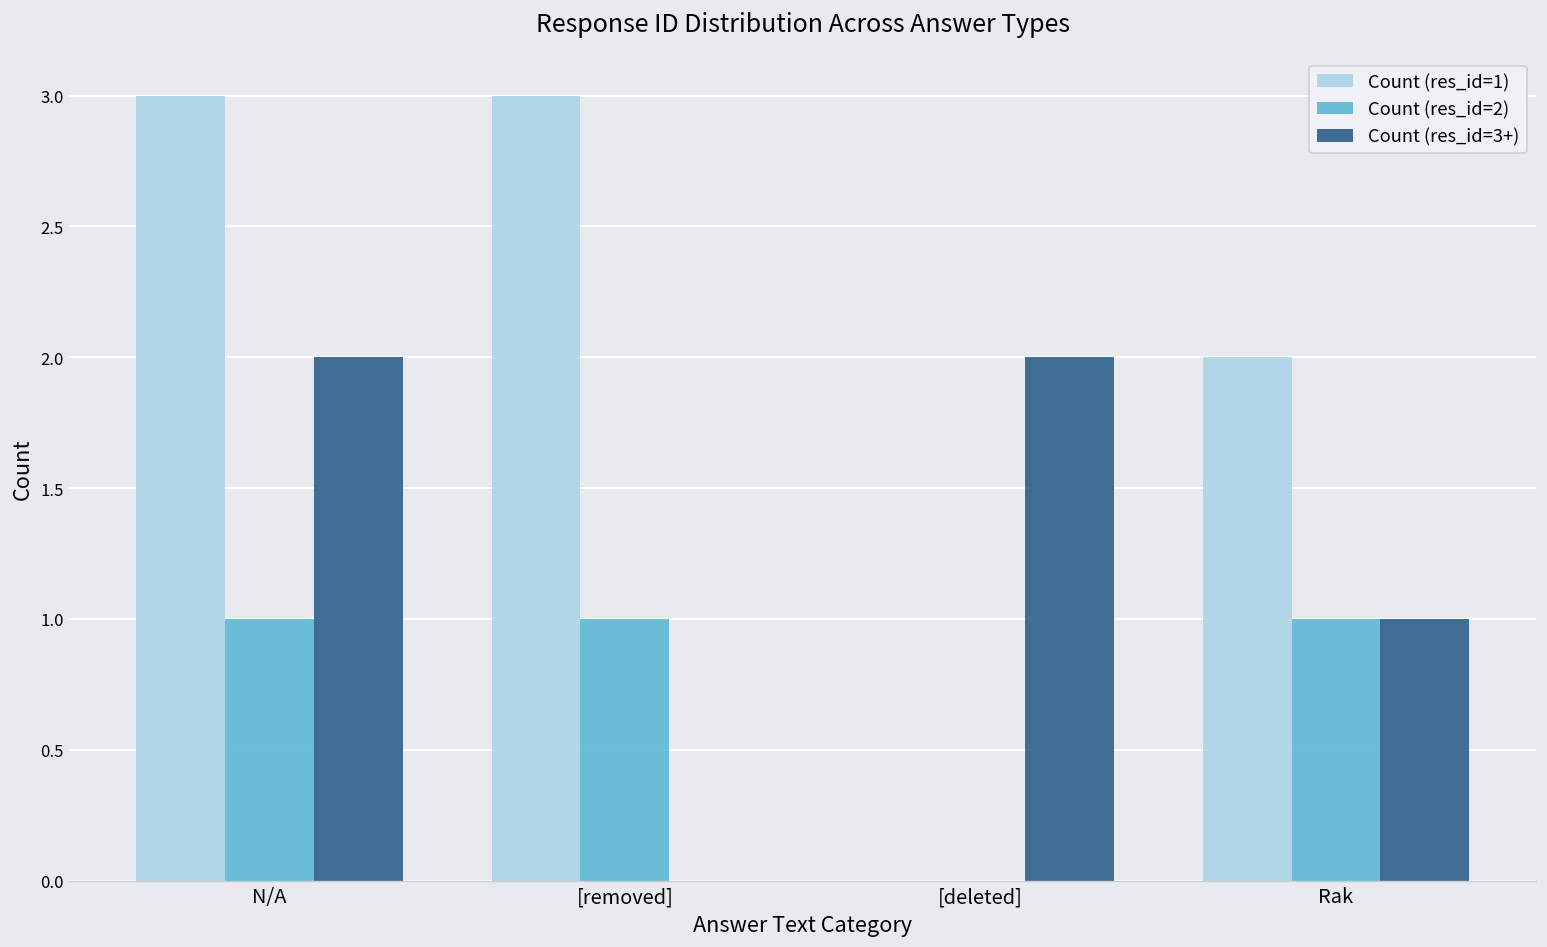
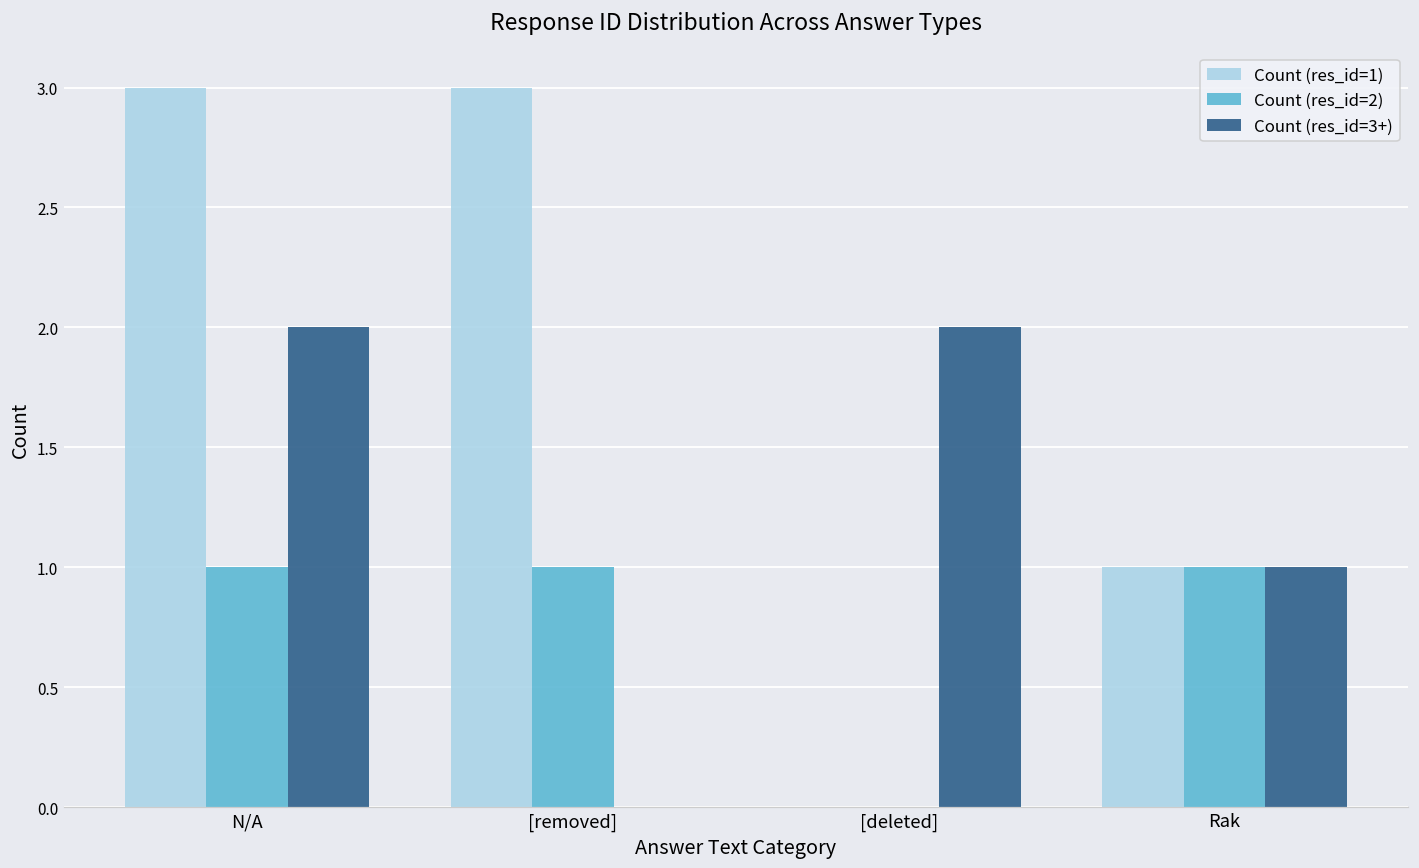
  {
    "Count (res_id=1)": {
      "N/A": 3,
      "[removed]": 3,
      "[deleted]": 0,
-     "Rak": 2
+     "Rak": 1
    },
    "Count (res_id=2)": {
      "N/A": 1,
      "[removed]": 1,
      "[deleted]": 0,
      "Rak": 1
    },
    "Count (res_id=3+)": {
      "N/A": 2,
      "[removed]": 0,
      "[deleted]": 2,
      "Rak": 1
    }
  }
